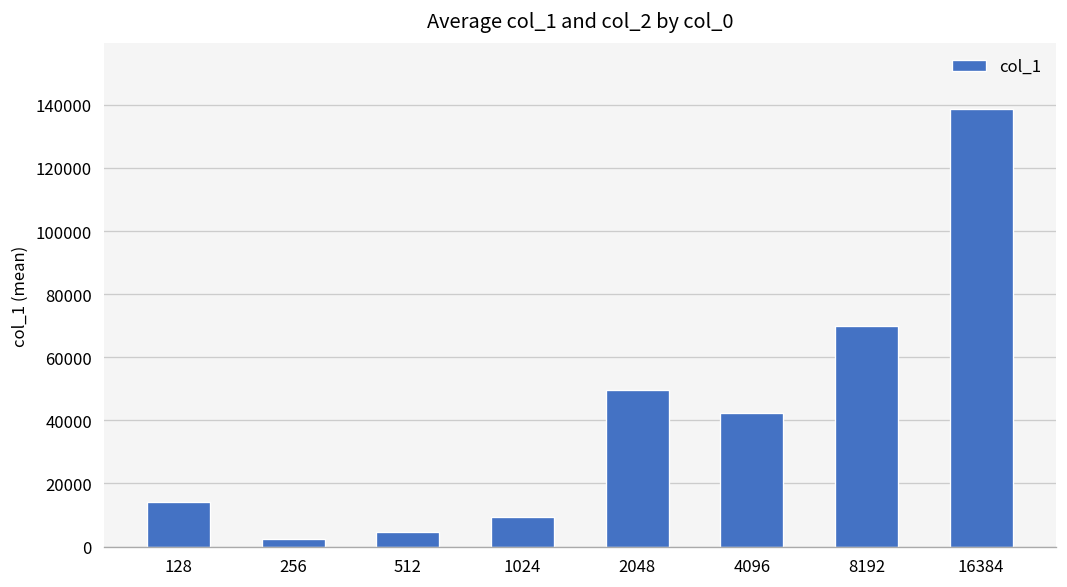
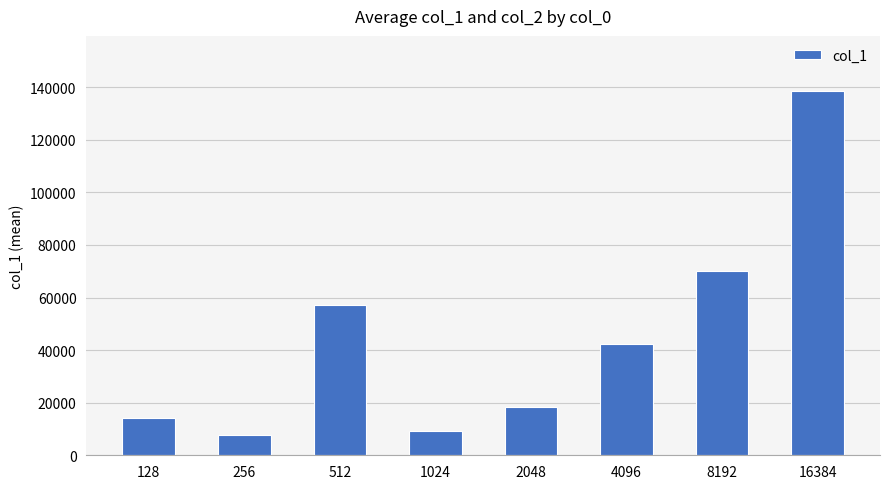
  {
    "128": 14000,
-   "256": 2000,
-   "512": 5000,
+   "256": 8000,
+   "512": 57000,
    "1024": 9000,
-   "2048": 50000,
+   "2048": 18000,
    "4096": 42000,
    "8192": 70000,
    "16384": 139000
  }
